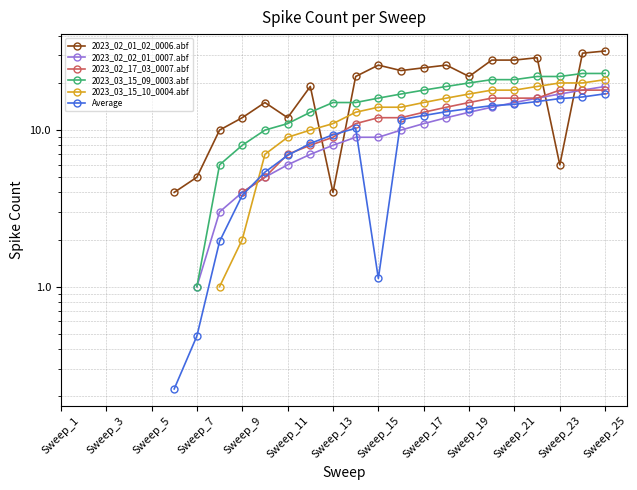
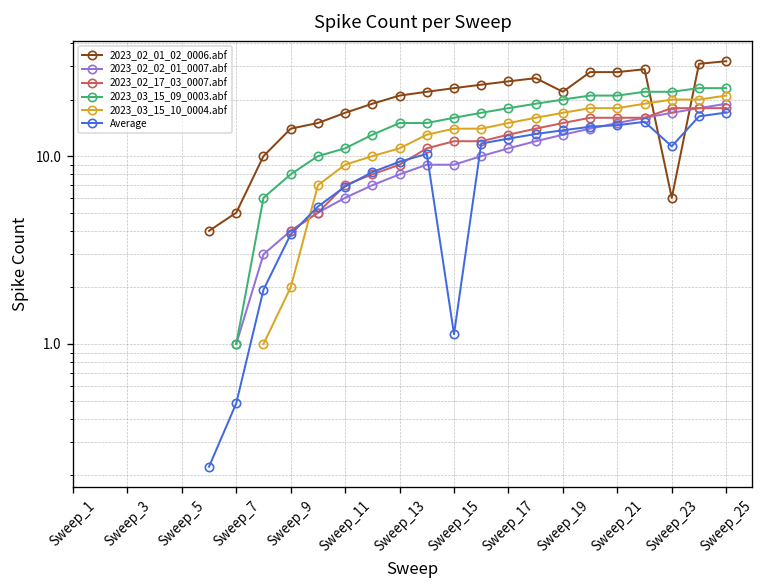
  {
    "2023_02_01_02_0006.abf": {
      "Sweep_7": 5,
-     "Sweep_9": 12,
-     "Sweep_11": 12,
-     "Sweep_13": 4,
-     "Sweep_15": 26,
+     "Sweep_9": 14,
+     "Sweep_11": 17,
+     "Sweep_13": 21,
+     "Sweep_15": 23,
      "Sweep_17": 25,
      "Sweep_19": 22,
      "Sweep_21": 28,
      "Sweep_23": 6,
      "Sweep_25": 32
    },
    "2023_02_02_01_0007.abf": {
      "Sweep_11": 6,
      "Sweep_13": 8,
      "Sweep_15": 9,
      "Sweep_17": 11,
      "Sweep_19": 13,
      "Sweep_23": 17,
      "Sweep_25": 19
    },
    "2023_02_17_03_0007.abf": {
      "Sweep_15": 12,
      "Sweep_17": 13,
      "Sweep_19": 15,
      "Sweep_21": 16,
      "Sweep_23": 18,
      "Sweep_25": 18
    },
    "2023_03_15_09_0003.abf": {
      "Sweep_9": 8,
      "Sweep_11": 11,
      "Sweep_13": 15,
      "Sweep_15": 16,
      "Sweep_17": 18,
      "Sweep_19": 20,
      "Sweep_21": 21,
      "Sweep_23": 22,
      "Sweep_25": 23
    },
    "2023_03_15_10_0004.abf": {
      "Sweep_9": 2,
      "Sweep_11": 9,
      "Sweep_13": 11,
      "Sweep_15": 14,
      "Sweep_17": 15,
      "Sweep_19": 17,
      "Sweep_21": 18,
      "Sweep_23": 20,
      "Sweep_25": 21
    },
    "Average": {
      "Sweep_7": 0.48,
      "Sweep_9": 3.8,
      "Sweep_15": 1.1,
      "Sweep_17": 12,
      "Sweep_19": 14,
-     "Sweep_23": 16,
+     "Sweep_23": 11,
      "Sweep_25": 17
    }
  }
